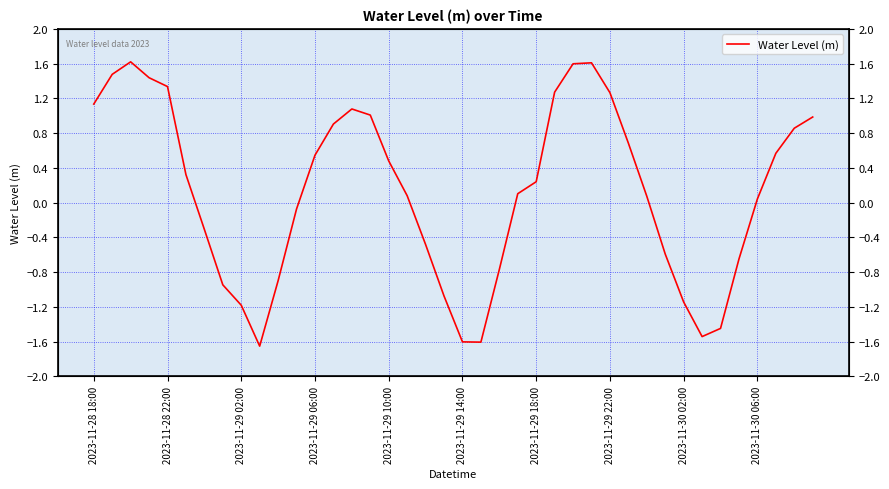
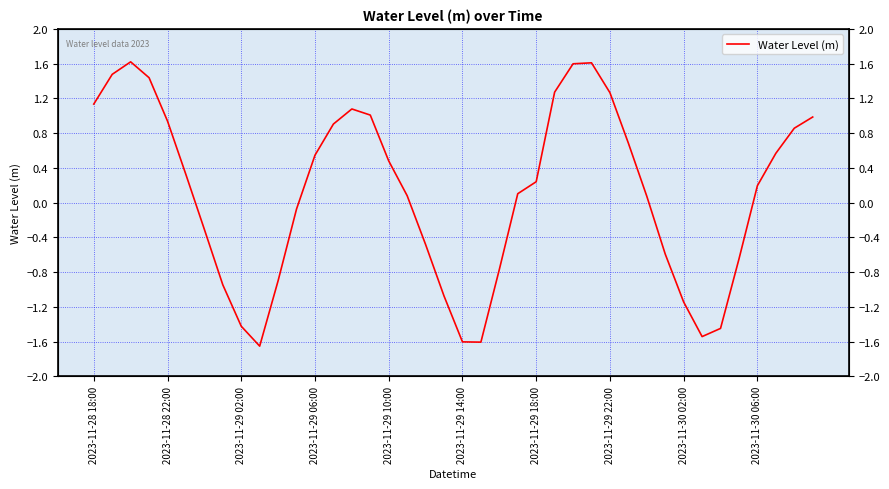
  {
    "2023-11-28 18:00": 1.1,
-   "2023-11-28 22:00": 1.3,
-   "2023-11-29 02:00": -1.2,
+   "2023-11-28 22:00": 0.9,
+   "2023-11-29 02:00": -1.4,
    "2023-11-29 06:00": 0.5,
    "2023-11-29 10:00": 0.5,
    "2023-11-29 14:00": -1.6,
    "2023-11-29 18:00": 0.2,
    "2023-11-29 22:00": 1.3,
    "2023-11-30 02:00": -1.1,
-   "2023-11-30 06:00": 0.0
+   "2023-11-30 06:00": 0.2
  }
